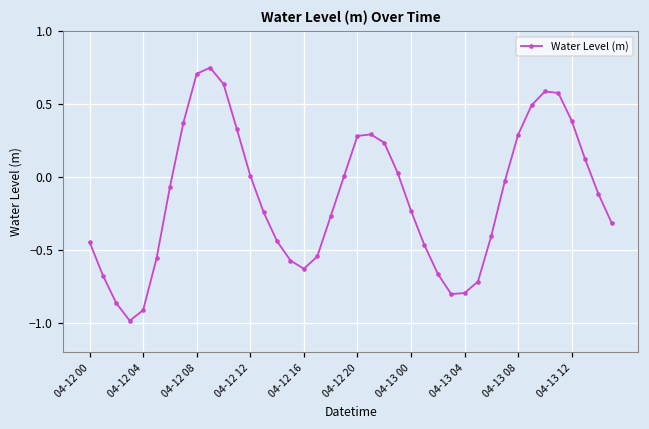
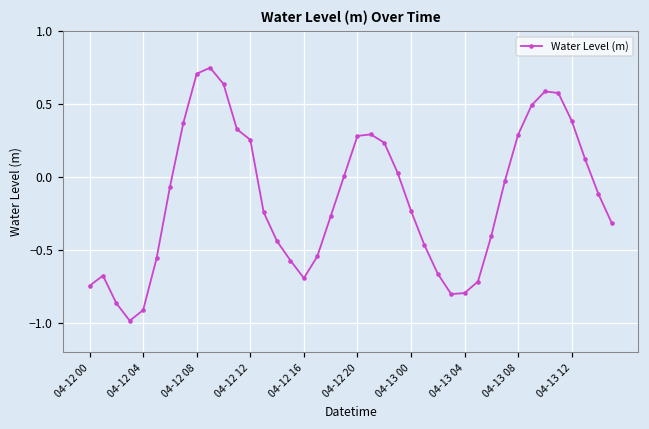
  {
-   "04-12 00": -0.44,
+   "04-12 00": -0.74,
    "04-12 04": -0.91,
    "04-12 08": 0.71,
-   "04-12 12": 0.01,
-   "04-12 16": -0.63,
+   "04-12 12": 0.26,
+   "04-12 16": -0.69,
    "04-12 20": 0.28,
    "04-13 00": -0.23,
    "04-13 04": -0.79,
    "04-13 08": 0.29,
    "04-13 12": 0.39
  }
